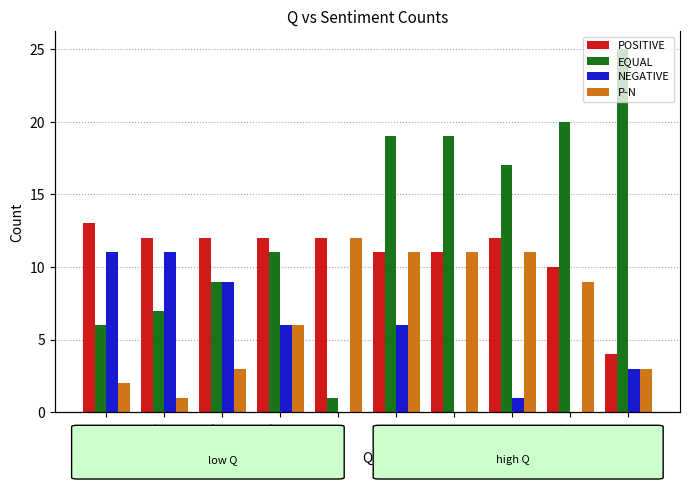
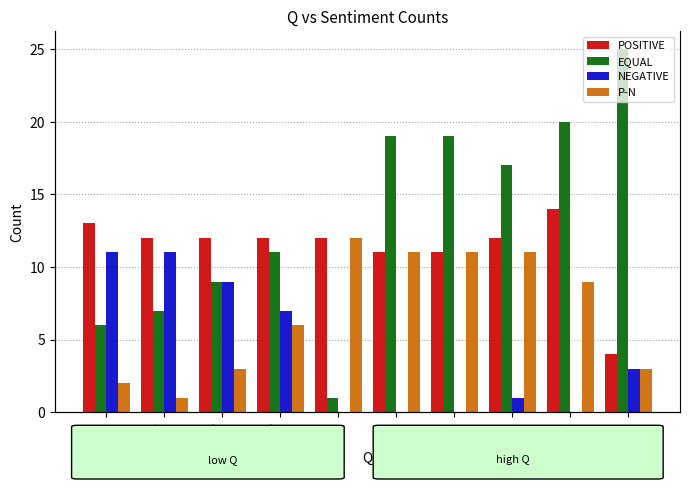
  {
    "POSITIVE": {
      "1": 13,
      "2": 12,
      "4": 12,
      "8": 12,
      "16": 12,
      "32": 11,
      "64": 11,
      "128": 12,
-     "256": 10,
+     "256": 14,
      "512": 4
    },
    "EQUAL": {
      "1": 6,
      "2": 7,
      "4": 9,
      "8": 11,
      "16": 1,
      "32": 19,
      "64": 19,
      "128": 17,
      "256": 20
    },
    "NEGATIVE": {
      "1": 11,
      "2": 11,
      "4": 9,
-     "8": 6,
+     "8": 7,
      "16": 0,
-     "32": 6,
+     "32": 0,
      "64": 0,
      "128": 1,
      "256": 0,
      "512": 3
    },
    "P-N": {
      "1": 2,
      "2": 1,
      "4": 3,
      "8": 6,
      "16": 12,
      "32": 11,
      "64": 11,
      "128": 11,
      "256": 9,
      "512": 3
    }
  }
